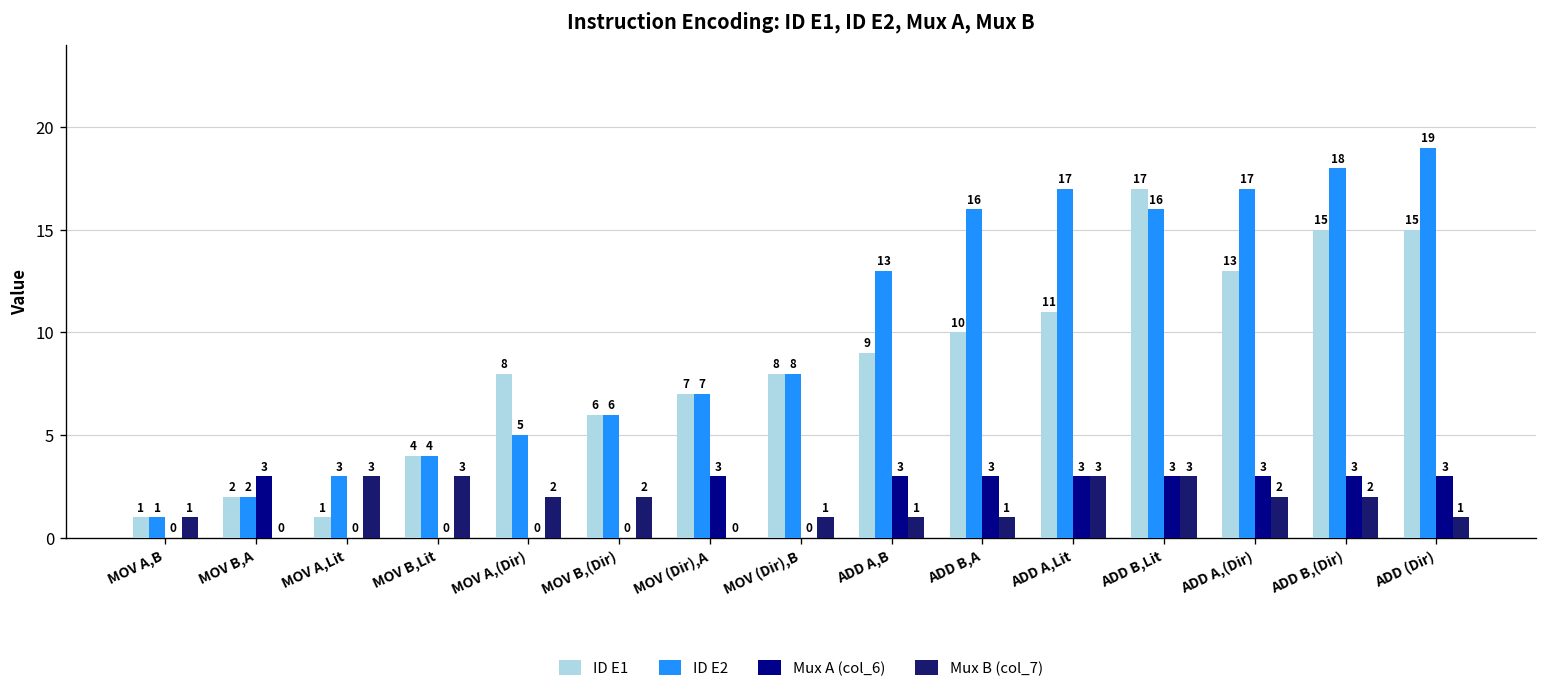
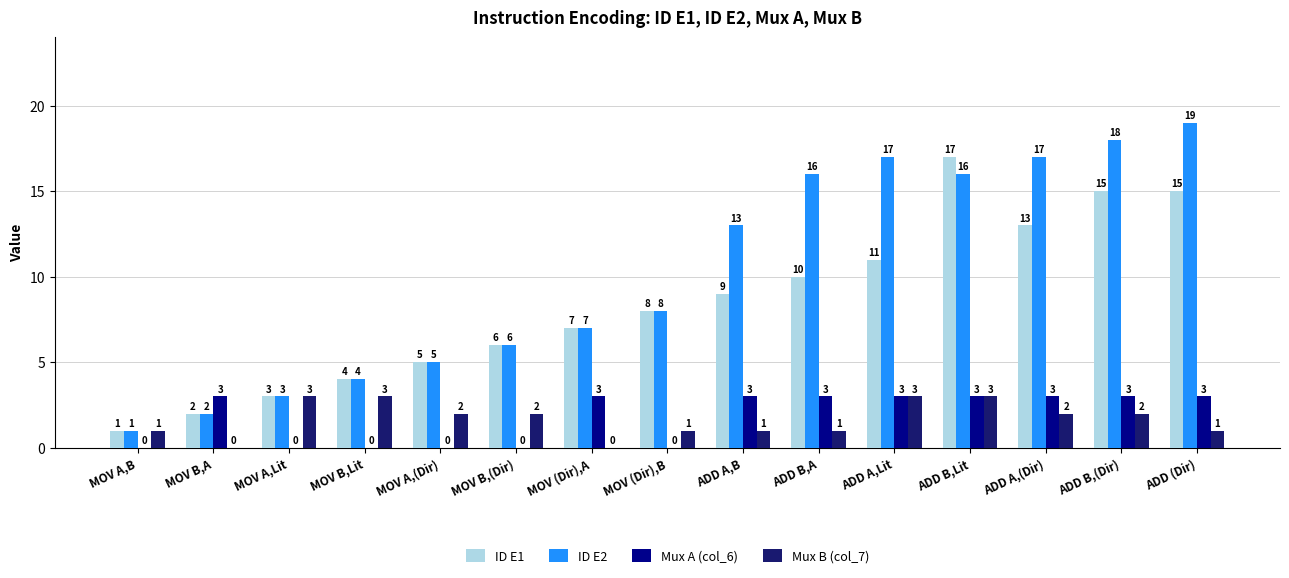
  {
    "ID E1": {
      "MOV A,B": 1,
      "MOV B,A": 2,
-     "MOV A,Lit": 1,
+     "MOV A,Lit": 3,
      "MOV B,Lit": 4,
-     "MOV A,(Dir)": 8,
+     "MOV A,(Dir)": 5,
      "MOV B,(Dir)": 6,
      "MOV (Dir),A": 7,
      "MOV (Dir),B": 8,
      "ADD A,B": 9,
      "ADD B,A": 10,
      "ADD A,Lit": 11,
      "ADD B,Lit": 17,
      "ADD A,(Dir)": 13,
      "ADD B,(Dir)": 15,
      "ADD (Dir)": 15
    },
    "ID E2": {
      "MOV A,B": 1,
      "MOV B,A": 2,
      "MOV A,Lit": 3,
      "MOV B,Lit": 4,
      "MOV A,(Dir)": 5,
      "MOV B,(Dir)": 6,
      "MOV (Dir),A": 7,
      "MOV (Dir),B": 8,
      "ADD A,B": 13,
      "ADD B,A": 16,
      "ADD A,Lit": 17,
      "ADD B,Lit": 16,
      "ADD A,(Dir)": 17,
      "ADD B,(Dir)": 18,
      "ADD (Dir)": 19
    }
  }
